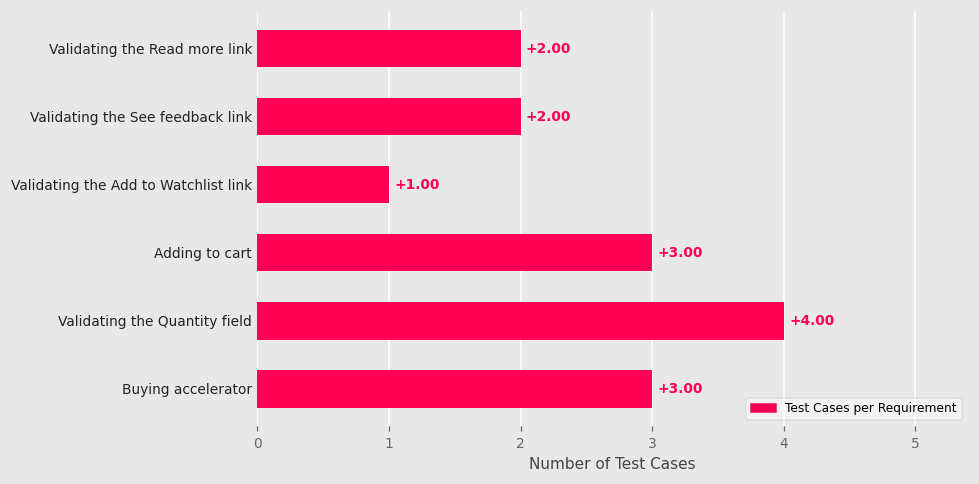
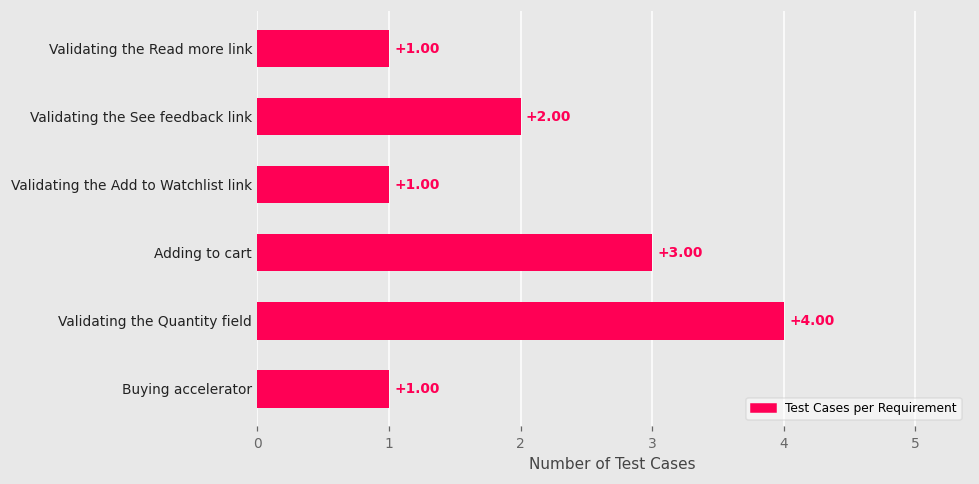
  {
-   "Validating the Read more link": "+2.00",
+   "Validating the Read more link": "+1.00",
    "Validating the See feedback link": "+2.00",
    "Validating the Add to Watchlist link": "+1.00",
    "Adding to cart": "+3.00",
    "Validating the Quantity field": "+4.00",
-   "Buying accelerator": "+3.00"
+   "Buying accelerator": "+1.00"
  }
